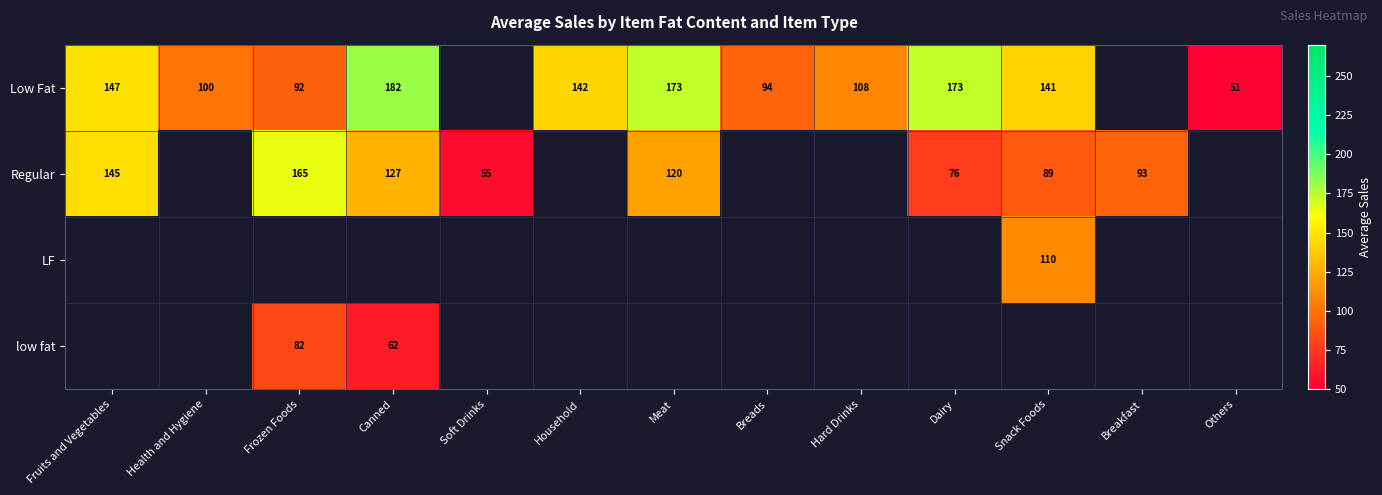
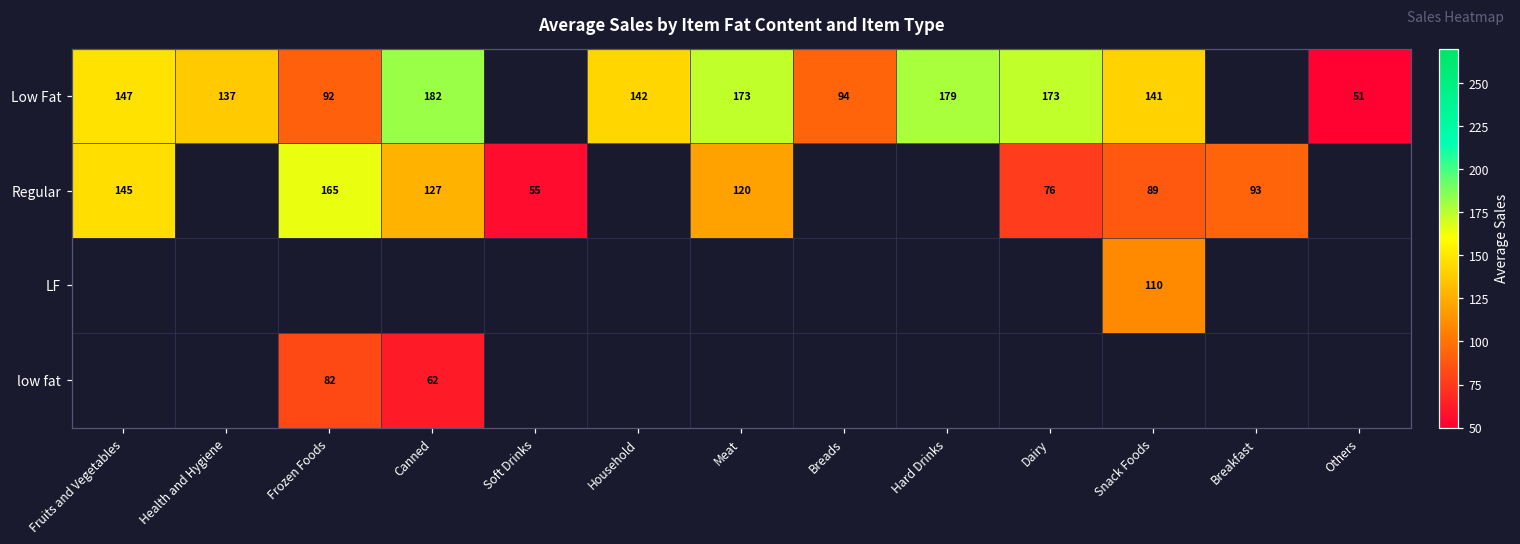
  {
    "Low Fat": {
      "Fruits and Vegetables": 147,
-     "Health and Hygiene": 100,
+     "Health and Hygiene": 137,
      "Frozen Foods": 92,
      "Canned": 182,
      "Household": 142,
      "Meat": 173,
      "Breads": 94,
-     "Hard Drinks": 108,
+     "Hard Drinks": 179,
      "Dairy": 173,
      "Snack Foods": 141,
      "Others": 51
    },
    "Regular": {
      "Fruits and Vegetables": 145,
      "Frozen Foods": 165,
      "Canned": 127,
      "Soft Drinks": 55,
      "Meat": 120,
      "Dairy": 76,
      "Snack Foods": 89,
      "Breakfast": 93
    },
    "LF": {
      "Snack Foods": 110
    },
    "low fat": {
      "Frozen Foods": 82,
      "Canned": 62
    }
  }
